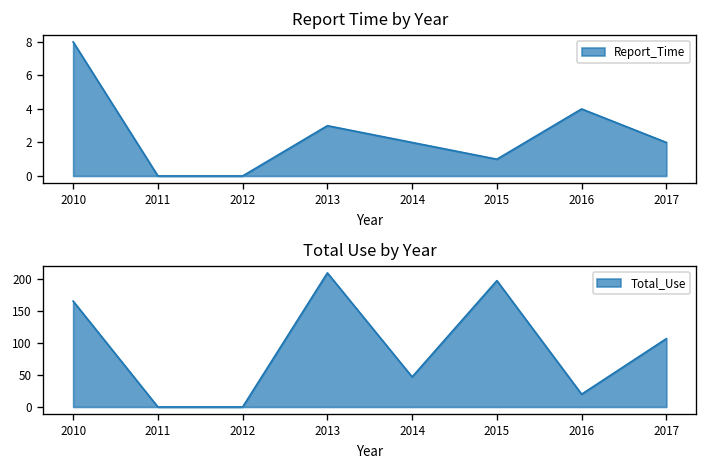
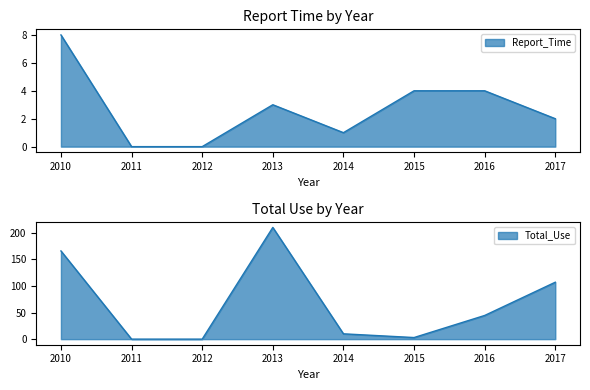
  {
    "Report Time by Year": {
      "2010": 8,
      "2011": 0,
      "2012": 0,
      "2013": 3,
-     "2014": 2,
-     "2015": 1,
+     "2014": 1,
+     "2015": 4,
      "2016": 4,
      "2017": 2
    },
    "Total Use by Year": {
      "2010": 170,
      "2011": 0,
      "2012": 0,
      "2013": 210,
-     "2014": 50,
-     "2015": 200,
-     "2016": 20,
+     "2014": 10,
+     "2015": 0,
+     "2016": 40,
      "2017": 110
    }
  }
